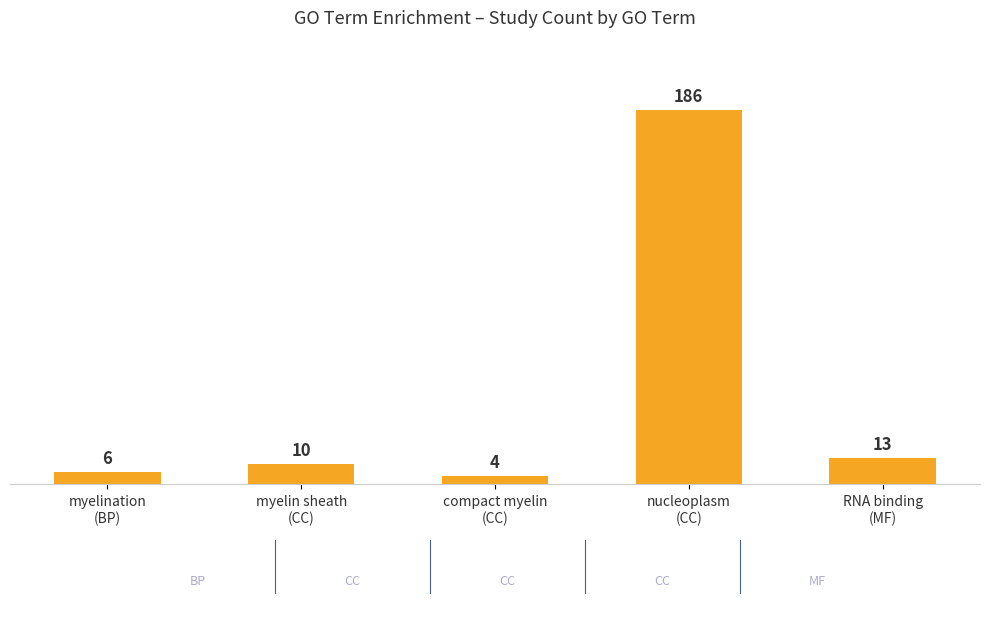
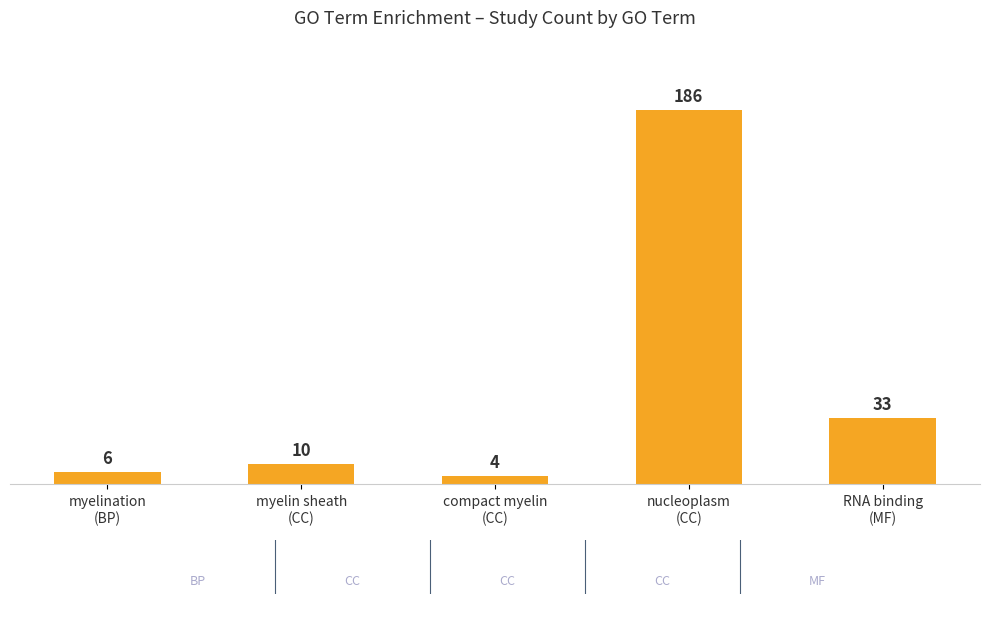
  {
    "myelination (BP)": 6,
    "myelin sheath (CC)": 10,
    "compact myelin (CC)": 4,
    "nucleoplasm (CC)": 186,
-   "RNA binding (MF)": 13
+   "RNA binding (MF)": 33
  }
